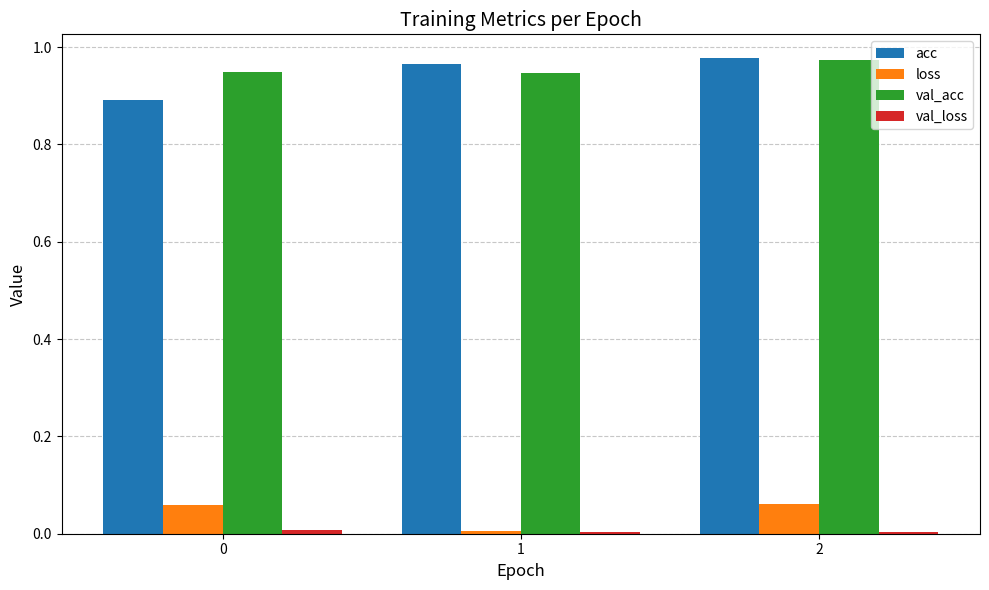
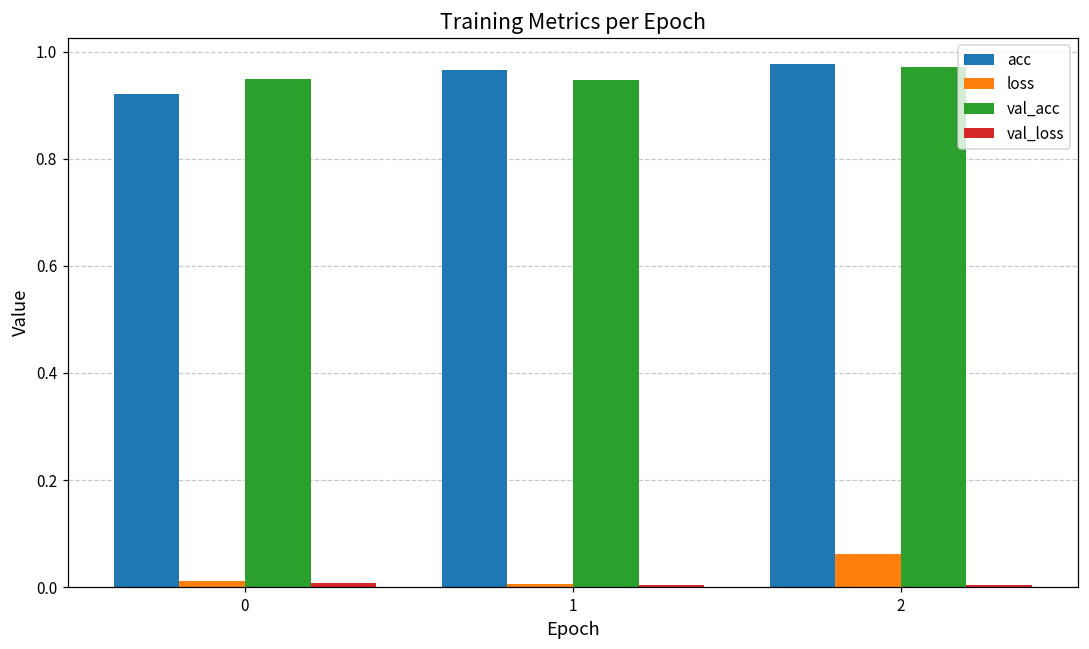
  {
    "acc": {
-     "0": 0.89,
+     "0": 0.92,
      "1": 0.97,
      "2": 0.98
    },
    "loss": {
-     "0": 0.06,
+     "0": 0.01,
      "1": 0.01,
      "2": 0.06
    },
    "val_acc": {
      "0": 0.95,
      "1": 0.95,
      "2": 0.97
    },
    "val_loss": {
      "0": 0.01
    }
  }
